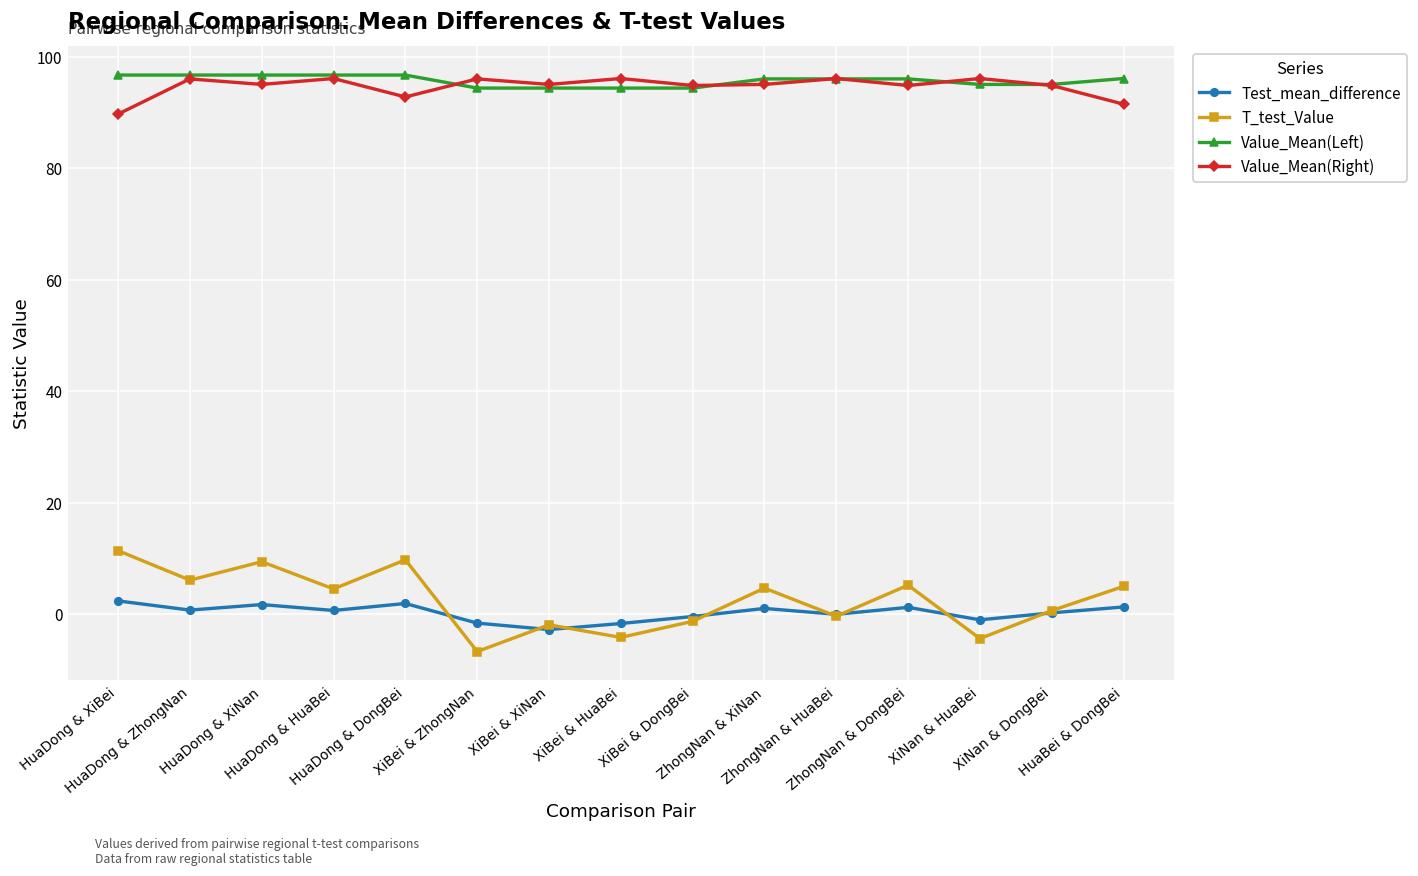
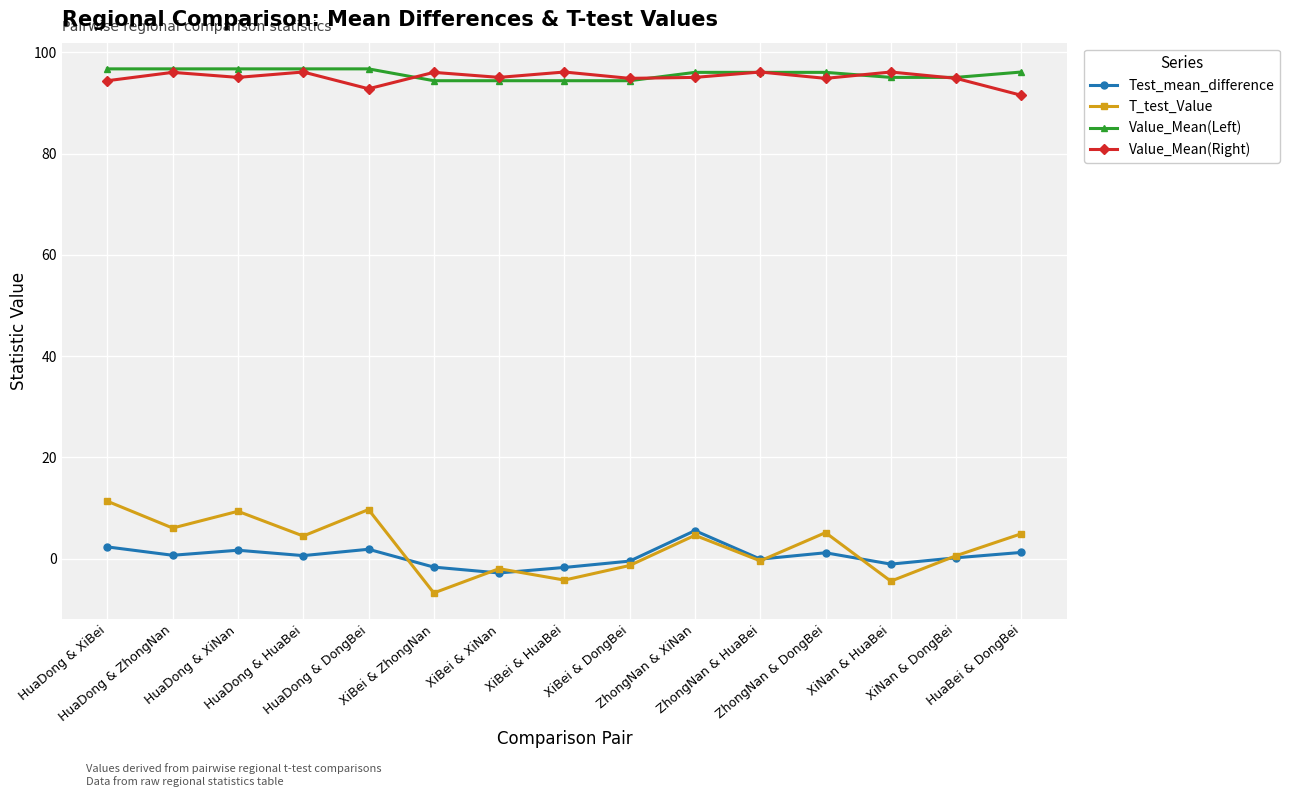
  {
    "Test_mean_difference": {
      "HuaDong & XiBei": 2,
      "HuaDong & ZhongNan": 1,
      "HuaDong & XiNan": 2,
      "HuaDong & HuaBei": 1,
      "HuaDong & DongBei": 2,
      "XiBei & ZhongNan": -2,
      "XiBei & XiNan": -3,
      "XiBei & HuaBei": -2,
      "XiBei & DongBei": 0,
-     "ZhongNan & XiNan": 1,
+     "ZhongNan & XiNan": 6,
      "ZhongNan & DongBei": 1,
      "XiNan & HuaBei": -1,
      "HuaBei & DongBei": 1
    },
    "T_test_Value": {
      "HuaDong & XiBei": 11,
      "HuaDong & ZhongNan": 6,
      "HuaDong & XiNan": 9,
      "HuaDong & HuaBei": 4,
      "HuaDong & DongBei": 10,
      "XiBei & ZhongNan": -7,
      "XiBei & XiNan": -2,
      "XiBei & HuaBei": -4,
      "XiBei & DongBei": -1,
      "ZhongNan & XiNan": 5,
      "ZhongNan & DongBei": 5,
      "XiNan & HuaBei": -4,
      "HuaBei & DongBei": 5
    },
    "Value_Mean(Left)": {
      "HuaDong & XiBei": 97,
      "HuaDong & ZhongNan": 97,
      "HuaDong & XiNan": 97,
      "HuaDong & HuaBei": 97,
      "HuaDong & DongBei": 97,
      "XiBei & ZhongNan": 94,
      "XiBei & XiNan": 94,
      "XiBei & HuaBei": 94,
      "ZhongNan & XiNan": 96,
      "ZhongNan & DongBei": 96,
      "XiNan & HuaBei": 95,
      "HuaBei & DongBei": 96
    },
    "Value_Mean(Right)": {
-     "HuaDong & XiBei": 90,
+     "HuaDong & XiBei": 94,
      "HuaDong & ZhongNan": 96,
      "HuaDong & XiNan": 95,
      "HuaDong & HuaBei": 96,
      "HuaDong & DongBei": 93,
      "XiBei & ZhongNan": 96,
      "XiBei & XiNan": 95,
      "XiBei & HuaBei": 96,
      "ZhongNan & XiNan": 95,
      "ZhongNan & DongBei": 95,
      "XiNan & HuaBei": 96,
      "HuaBei & DongBei": 92
    }
  }
